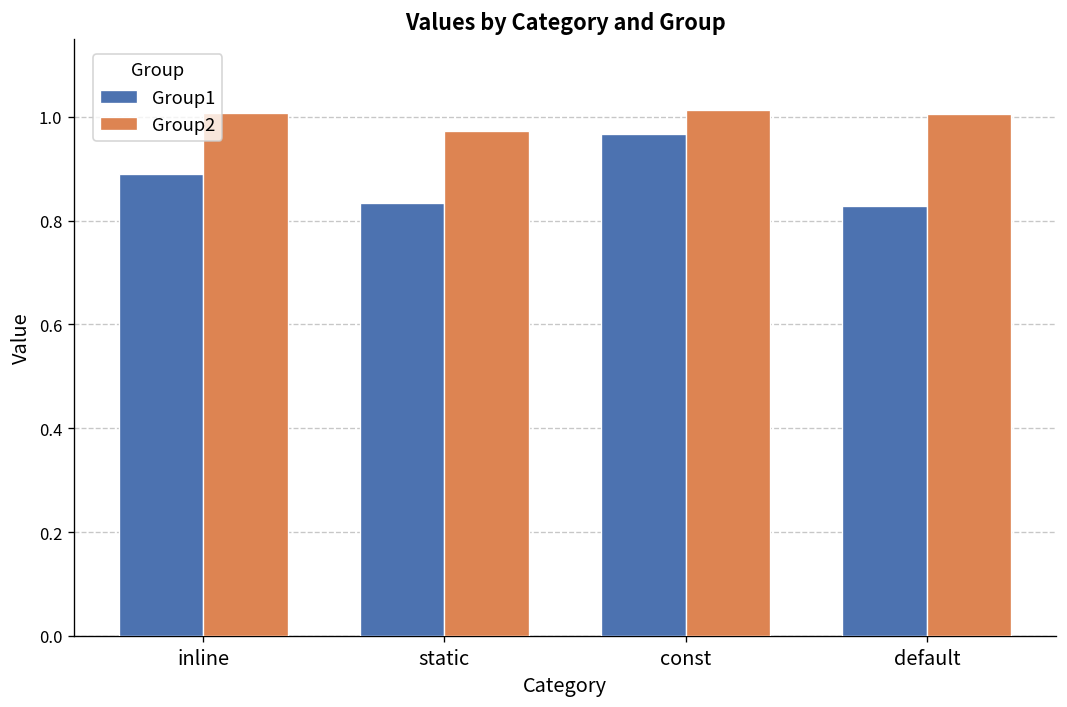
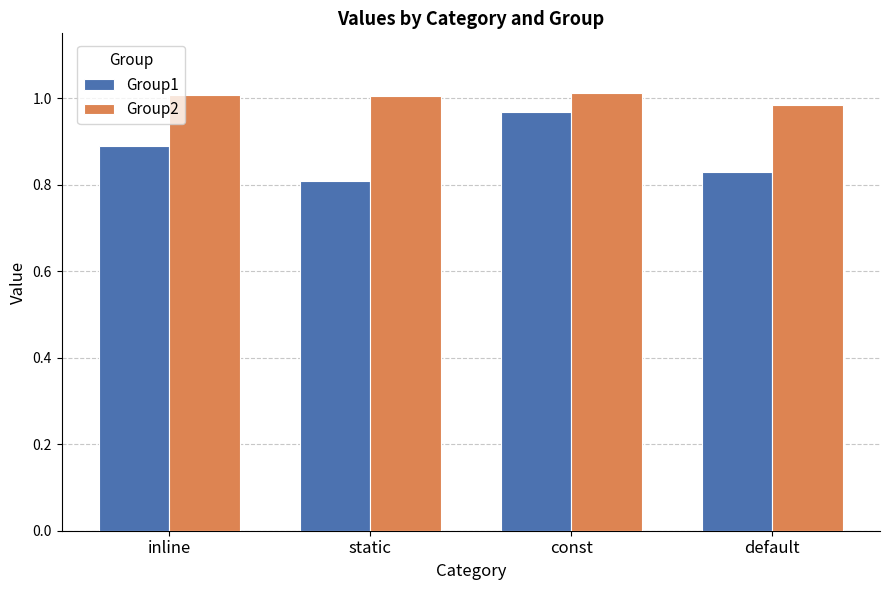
  {
    "Group1": {
      "inline": 0.89,
-     "static": 0.83,
+     "static": 0.81,
      "const": 0.97,
      "default": 0.83
    },
    "Group2": {
      "inline": 1.01,
-     "static": 0.97,
+     "static": 1.01,
      "const": 1.01,
-     "default": 1.01
+     "default": 0.98
    }
  }
